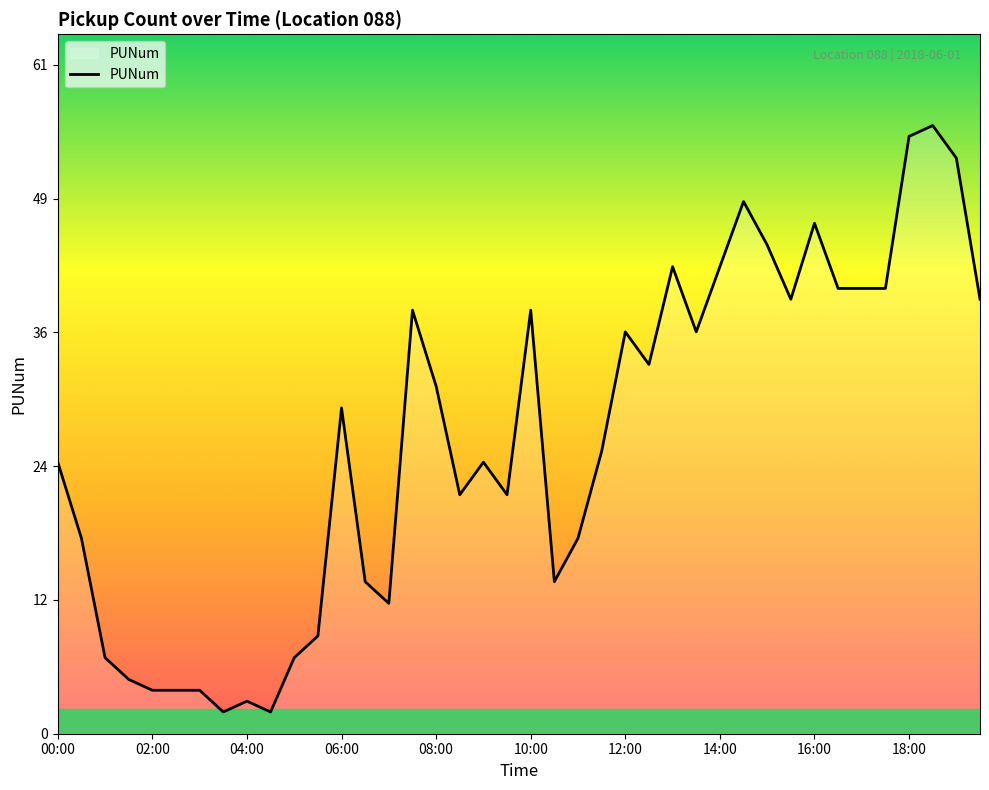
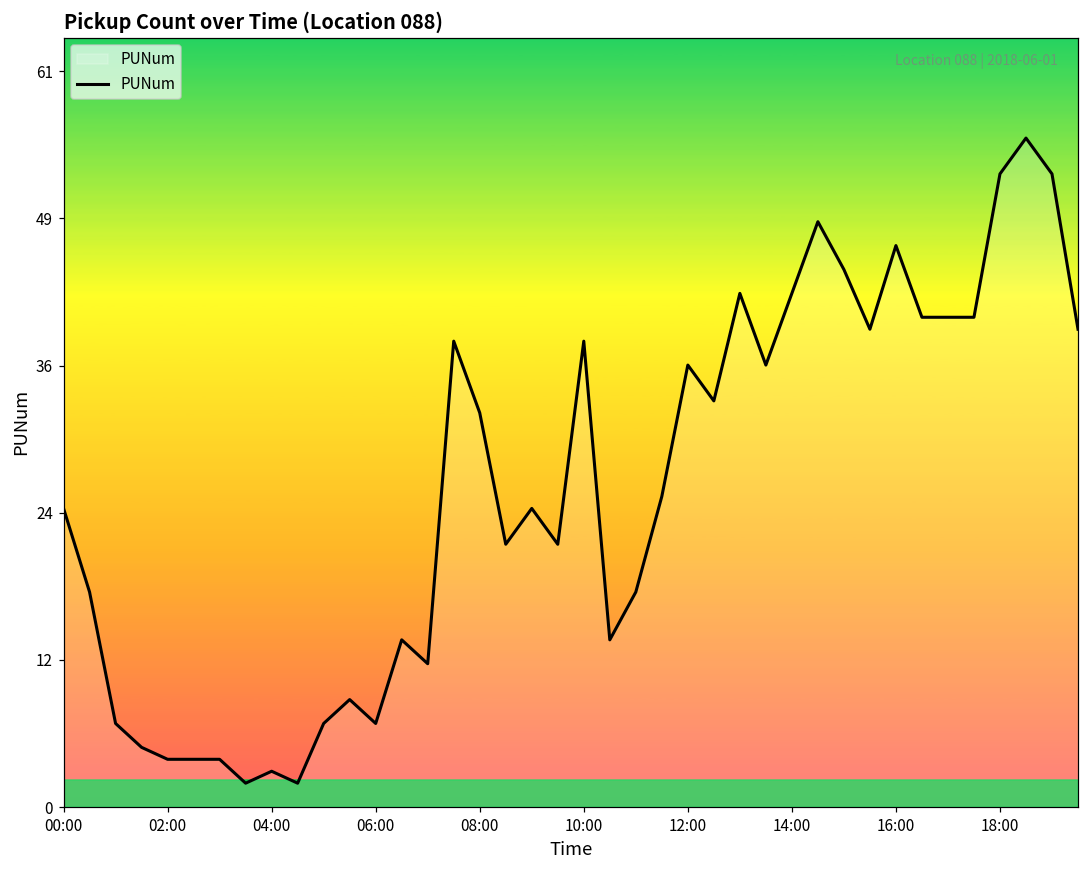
  {
    "00:00": 25,
    "02:00": 4,
    "04:00": 3,
-   "06:00": 30,
-   "08:00": 32,
+   "06:00": 7,
+   "08:00": 33,
    "10:00": 39,
    "12:00": 37,
    "14:00": 43,
    "16:00": 47,
-   "18:00": 55
+   "18:00": 53
  }
